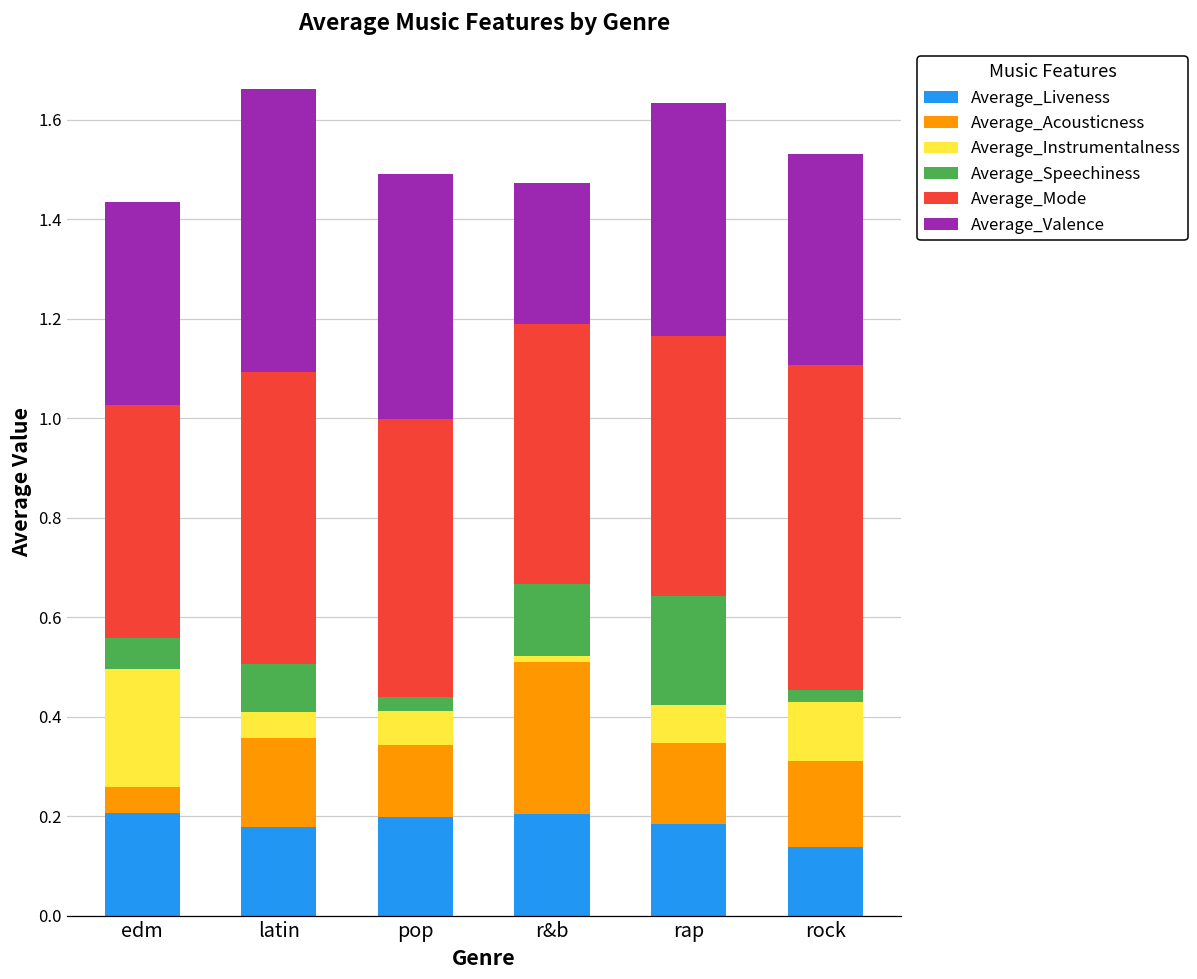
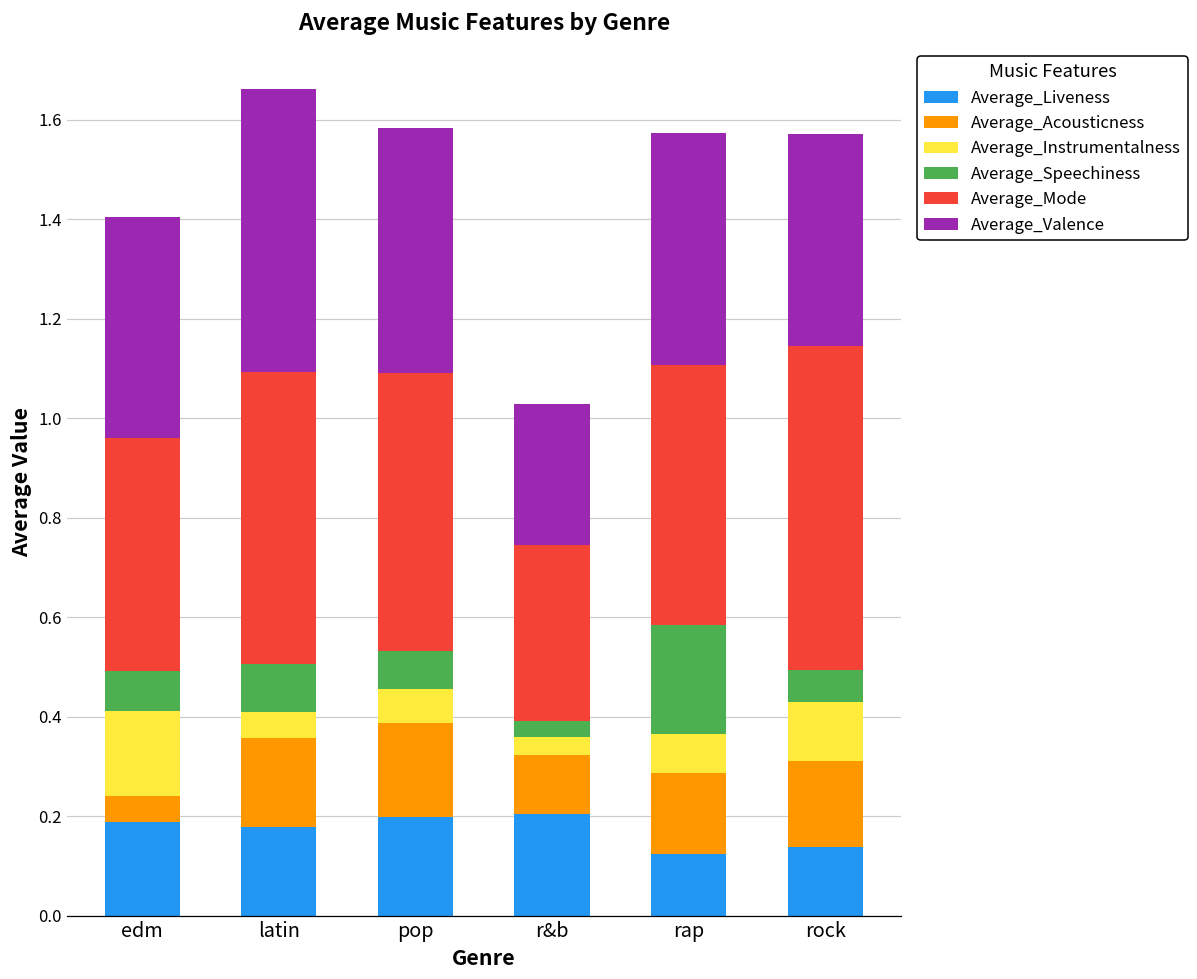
  {
    "Average_Liveness": {
-     "edm": 0.21,
+     "edm": 0.19,
      "latin": 0.18,
      "pop": 0.20,
      "r&b": 0.21,
-     "rap": 0.18,
+     "rap": 0.13,
      "rock": 0.14
    },
    "Average_Acousticness": {
      "edm": 0.05,
      "latin": 0.18,
-     "pop": 0.14,
-     "r&b": 0.31,
+     "pop": 0.19,
+     "r&b": 0.12,
      "rap": 0.16,
      "rock": 0.17
    },
    "Average_Instrumentalness": {
-     "edm": 0.24,
+     "edm": 0.17,
      "latin": 0.05,
      "pop": 0.07,
-     "r&b": 0.01,
+     "r&b": 0.04,
      "rap": 0.08,
      "rock": 0.12
    },
    "Average_Speechiness": {
-     "edm": 0.06,
+     "edm": 0.08,
      "latin": 0.10,
-     "pop": 0.03,
-     "r&b": 0.14,
+     "pop": 0.08,
+     "r&b": 0.03,
      "rap": 0.22,
-     "rock": 0.03
+     "rock": 0.06
    },
    "Average_Mode": {
      "edm": 0.47,
      "latin": 0.59,
      "pop": 0.56,
-     "r&b": 0.52,
+     "r&b": 0.35,
      "rap": 0.52,
      "rock": 0.65
    },
    "Average_Valence": {
-     "edm": 0.41,
+     "edm": 0.44,
      "latin": 0.57,
      "pop": 0.49,
      "r&b": 0.28,
      "rap": 0.47,
      "rock": 0.43
    }
  }
